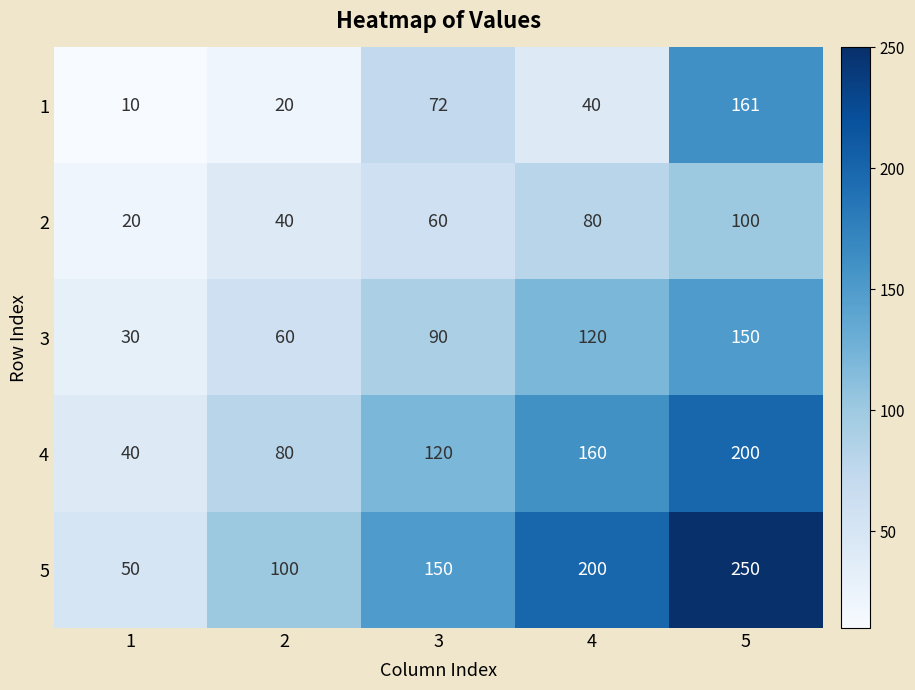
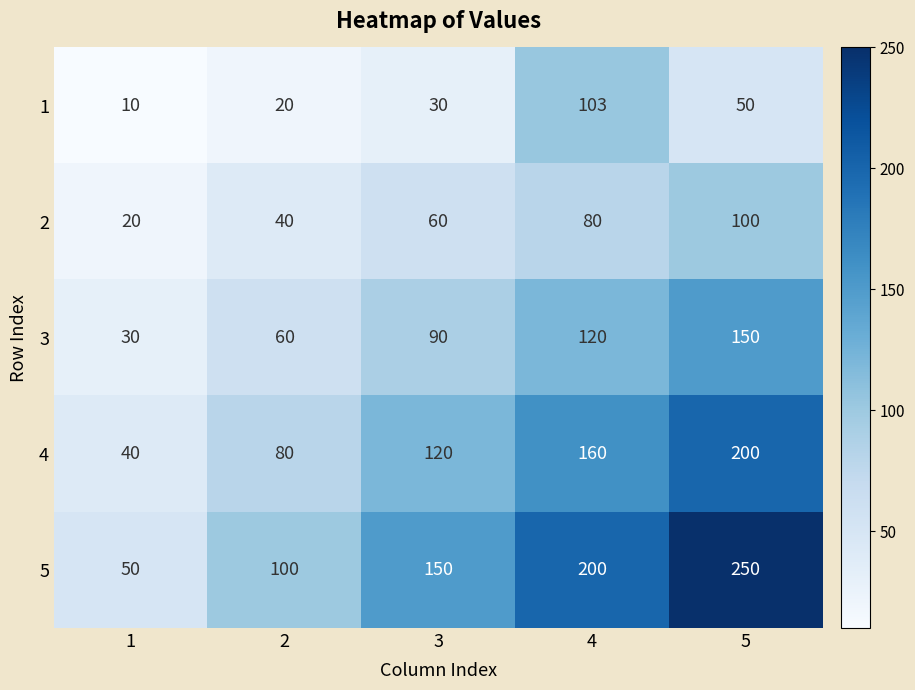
  {
    "1": {
      "1": 10,
      "2": 20,
-     "3": 72,
-     "4": 40,
-     "5": 161
+     "3": 30,
+     "4": 103,
+     "5": 50
    },
    "2": {
      "1": 20,
      "2": 40,
      "3": 60,
      "4": 80,
      "5": 100
    },
    "3": {
      "1": 30,
      "2": 60,
      "3": 90,
      "4": 120,
      "5": 150
    },
    "4": {
      "1": 40,
      "2": 80,
      "3": 120,
      "4": 160,
      "5": 200
    },
    "5": {
      "1": 50,
      "2": 100,
      "3": 150,
      "4": 200,
      "5": 250
    }
  }
